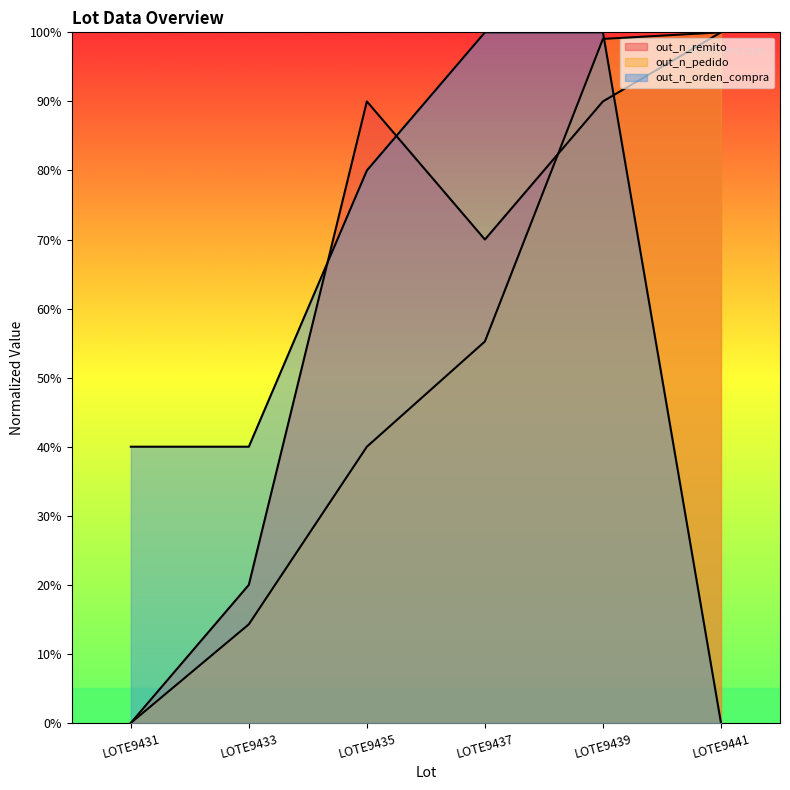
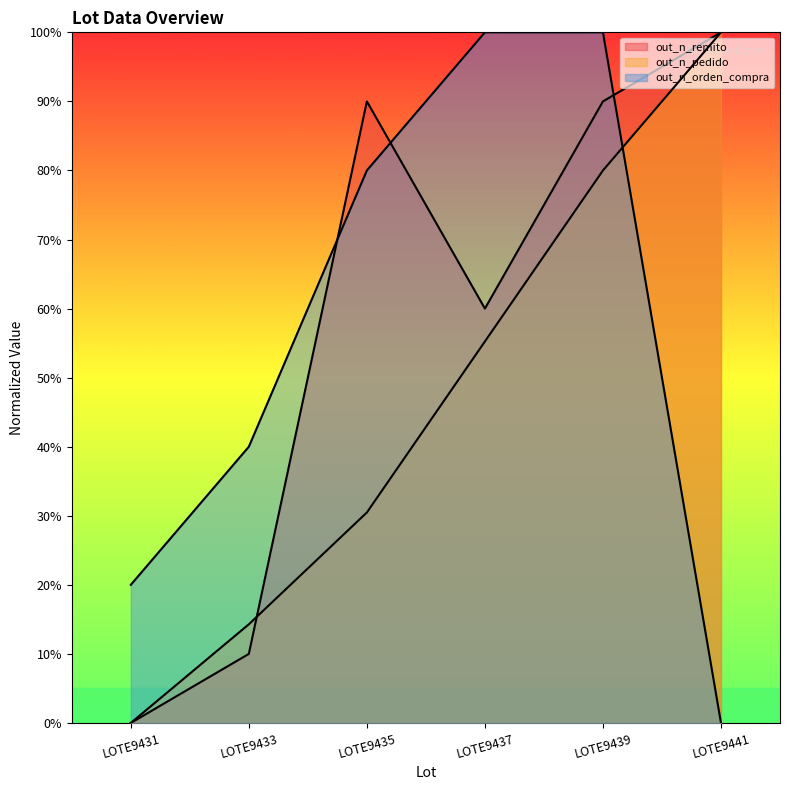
  {
    "out_n_remito": {
-     "LOTE9433": "20%",
+     "LOTE9433": "10%",
      "LOTE9435": "90%",
-     "LOTE9437": "70%",
+     "LOTE9437": "60%",
      "LOTE9439": "90%"
    },
    "out_n_pedido": {
      "LOTE9433": "14%",
-     "LOTE9435": "40%",
+     "LOTE9435": "30%",
      "LOTE9437": "55%",
-     "LOTE9439": "99%"
+     "LOTE9439": "80%"
    },
    "out_n_orden_compra": {
-     "LOTE9431": "40%",
+     "LOTE9431": "20%",
      "LOTE9433": "40%",
      "LOTE9435": "80%",
      "LOTE9437": "100%",
      "LOTE9439": "100%"
    }
  }
